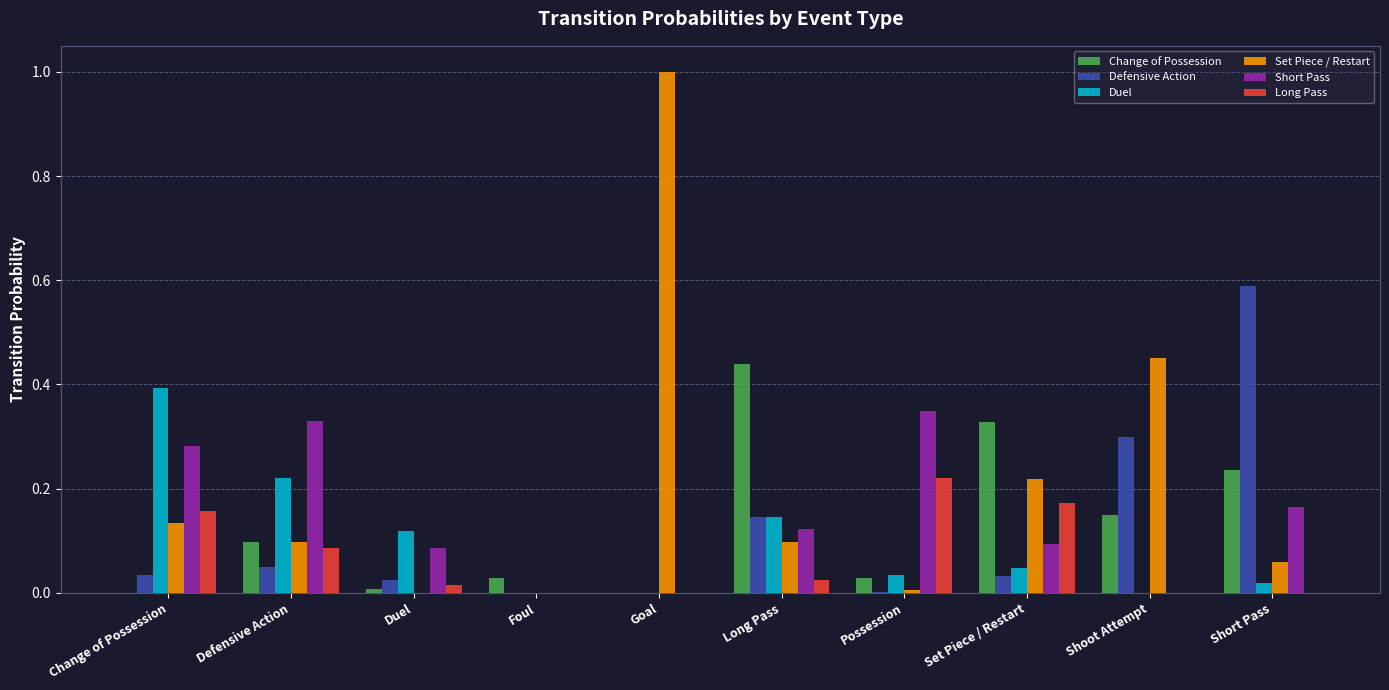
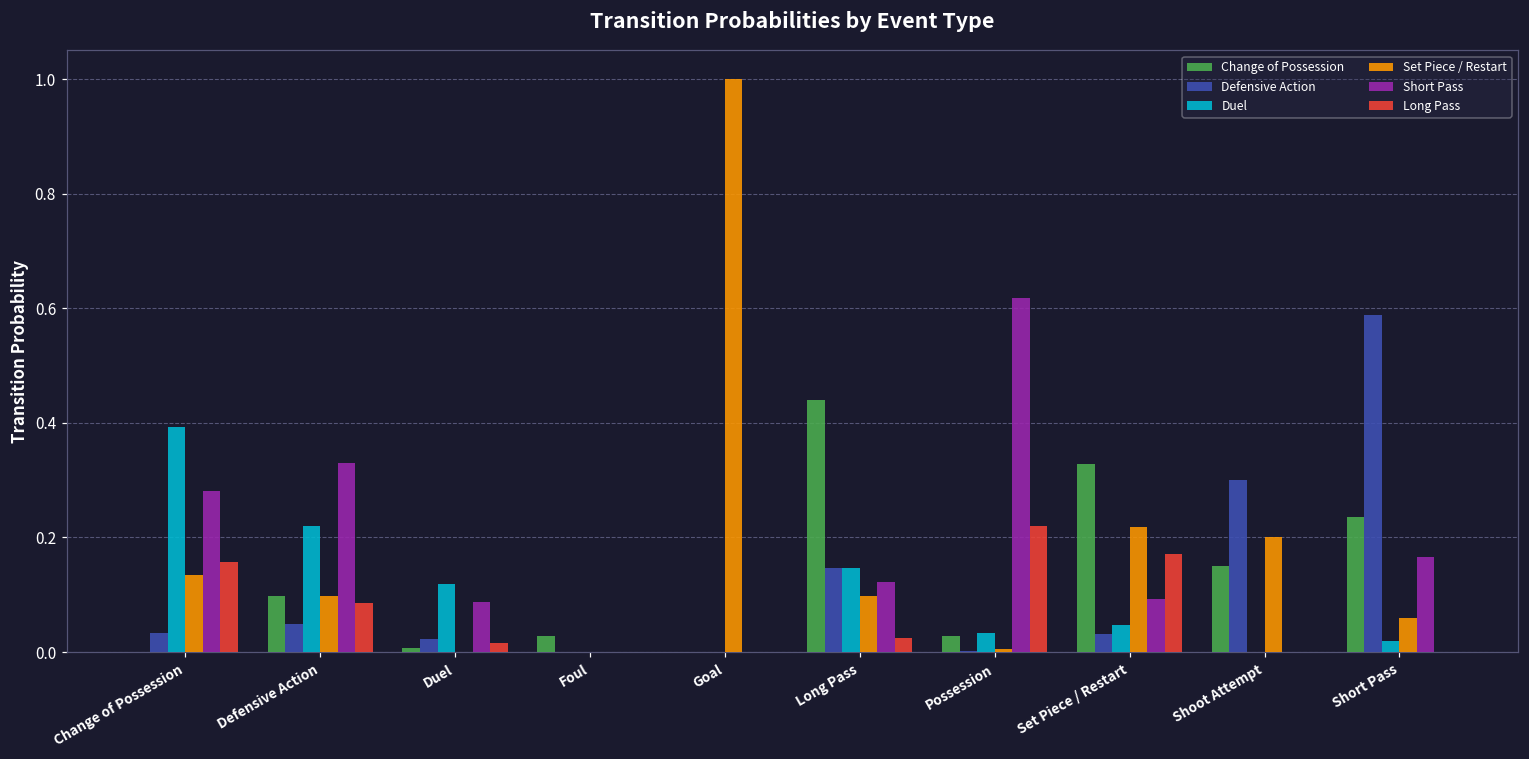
  {
    "Change of Possession": {
      "Change of Possession": 0.00,
      "Defensive Action": 0.10,
      "Duel": 0.01,
      "Foul": 0.03,
      "Goal": 0.00,
      "Long Pass": 0.44,
      "Possession": 0.03,
      "Set Piece / Restart": 0.33,
      "Shoot Attempt": 0.15,
      "Short Pass": 0.24
    },
    "Defensive Action": {
      "Change of Possession": 0.03,
      "Defensive Action": 0.05,
      "Duel": 0.02,
      "Foul": 0.00,
      "Goal": 0.00,
      "Long Pass": 0.15,
      "Set Piece / Restart": 0.03,
      "Shoot Attempt": 0.30,
      "Short Pass": 0.59
    },
    "Duel": {
      "Change of Possession": 0.39,
      "Defensive Action": 0.22,
      "Duel": 0.12,
      "Foul": 0.00,
      "Goal": 0.00,
      "Long Pass": 0.15,
      "Possession": 0.03,
      "Set Piece / Restart": 0.05,
      "Shoot Attempt": 0.00,
      "Short Pass": 0.02
    },
    "Set Piece / Restart": {
      "Change of Possession": 0.13,
      "Defensive Action": 0.10,
      "Duel": 0.00,
      "Foul": 0.00,
      "Goal": 1.00,
      "Long Pass": 0.10,
      "Set Piece / Restart": 0.22,
-     "Shoot Attempt": 0.45,
+     "Shoot Attempt": 0.20,
      "Short Pass": 0.06
    },
    "Short Pass": {
      "Change of Possession": 0.28,
      "Defensive Action": 0.33,
      "Duel": 0.09,
      "Foul": 0.00,
      "Goal": 0.00,
      "Long Pass": 0.12,
-     "Possession": 0.35,
+     "Possession": 0.62,
      "Set Piece / Restart": 0.09,
      "Shoot Attempt": 0.00,
      "Short Pass": 0.17
    },
    "Long Pass": {
      "Change of Possession": 0.16,
      "Defensive Action": 0.09,
      "Duel": 0.02,
      "Foul": 0.00,
      "Goal": 0.00,
      "Long Pass": 0.02,
      "Possession": 0.22,
      "Set Piece / Restart": 0.17,
      "Shoot Attempt": 0.00,
      "Short Pass": 0.00
    }
  }
